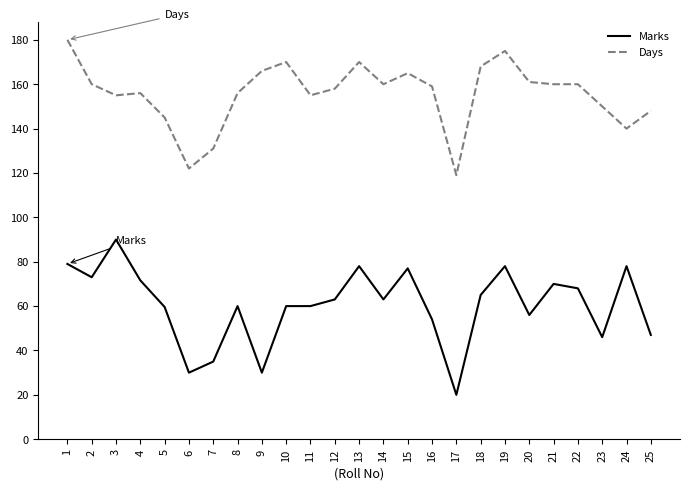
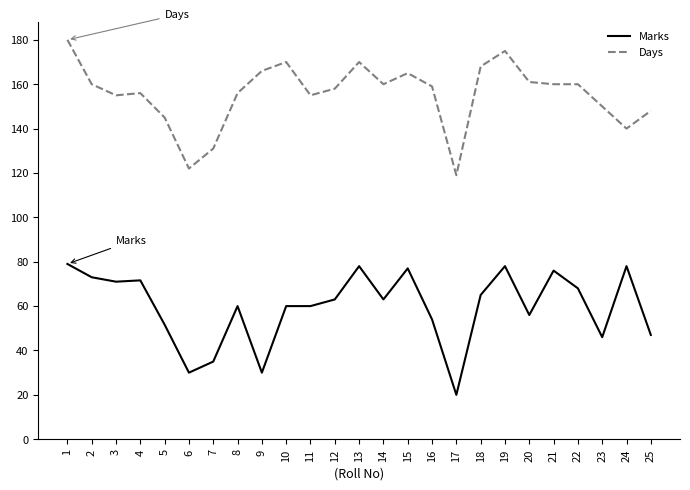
  {
    "Marks": {
      "1": 79,
      "2": 73,
-     "3": 90,
+     "3": 71,
      "4": 72,
-     "5": 60,
+     "5": 52,
      "6": 30,
      "7": 35,
      "8": 60,
      "9": 30,
      "10": 60,
      "11": 60,
      "12": 63,
      "13": 78,
      "14": 63,
      "15": 77,
      "16": 54,
      "17": 20,
      "18": 65,
      "19": 78,
      "20": 56,
-     "21": 70,
+     "21": 76,
      "22": 68,
      "23": 46,
      "24": 78,
      "25": 47
    },
    "Days": {
      "1": 180,
      "2": 160,
      "3": 155,
      "4": 156,
      "5": 145,
      "6": 122,
      "7": 131,
      "8": 156,
      "9": 166,
      "10": 170,
      "11": 155,
      "12": 158,
      "13": 170,
      "14": 160,
      "15": 165,
      "16": 159,
      "17": 119,
      "18": 168,
      "19": 175,
      "20": 161,
      "21": 160,
      "22": 160,
      "23": 150,
      "24": 140,
      "25": 148
    }
  }
